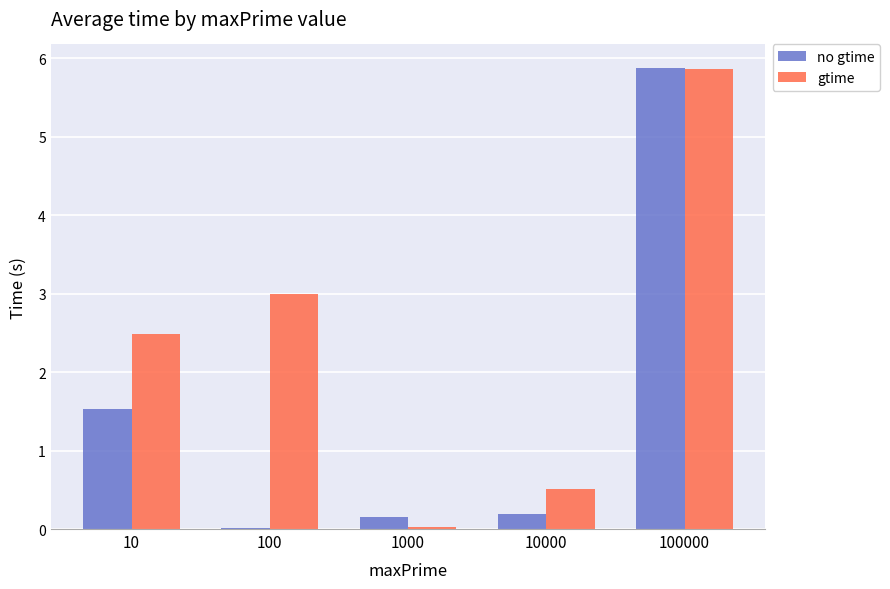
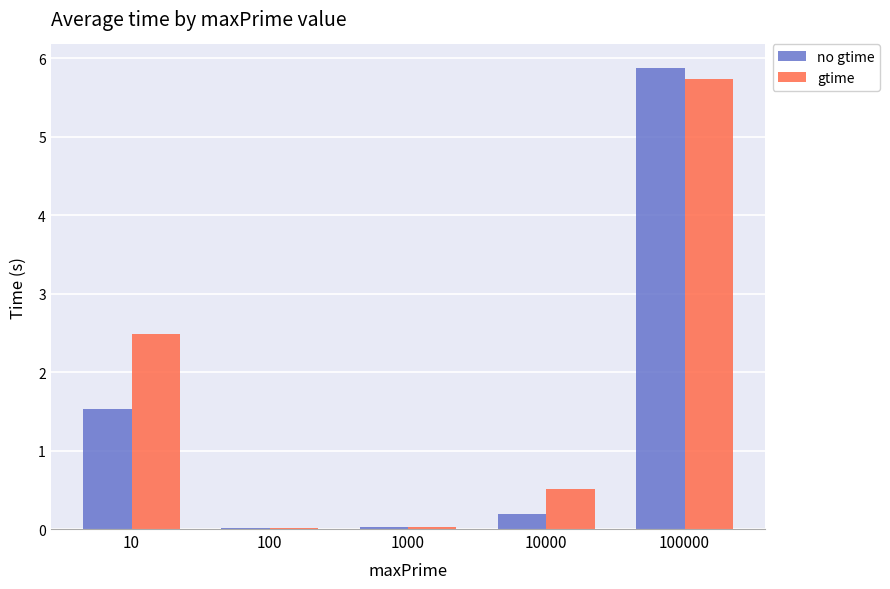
  {
    "no gtime": {
      "10": 1.5,
-     "1000": 0.1,
+     "1000": 0.0,
      "10000": 0.2,
      "100000": 5.9
    },
    "gtime": {
      "10": 2.5,
-     "100": 3.0,
+     "100": 0.0,
      "10000": 0.5,
-     "100000": 5.9
+     "100000": 5.7
    }
  }
